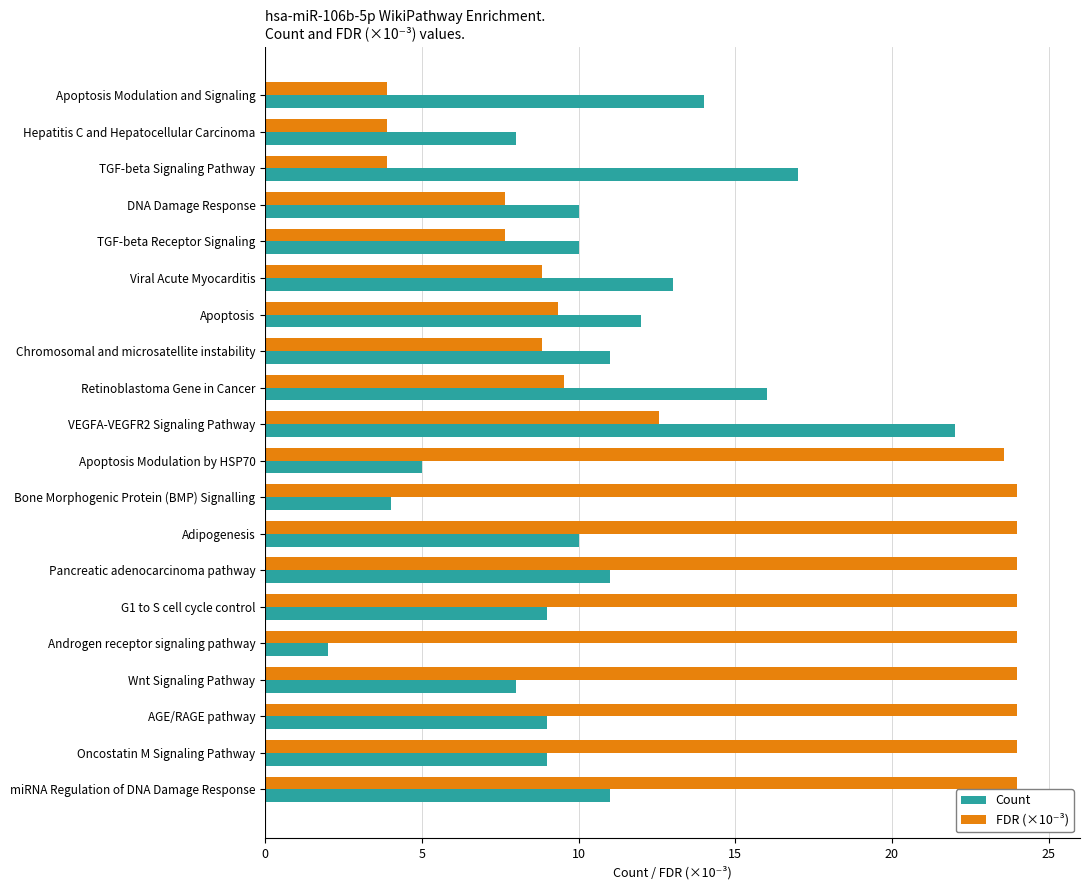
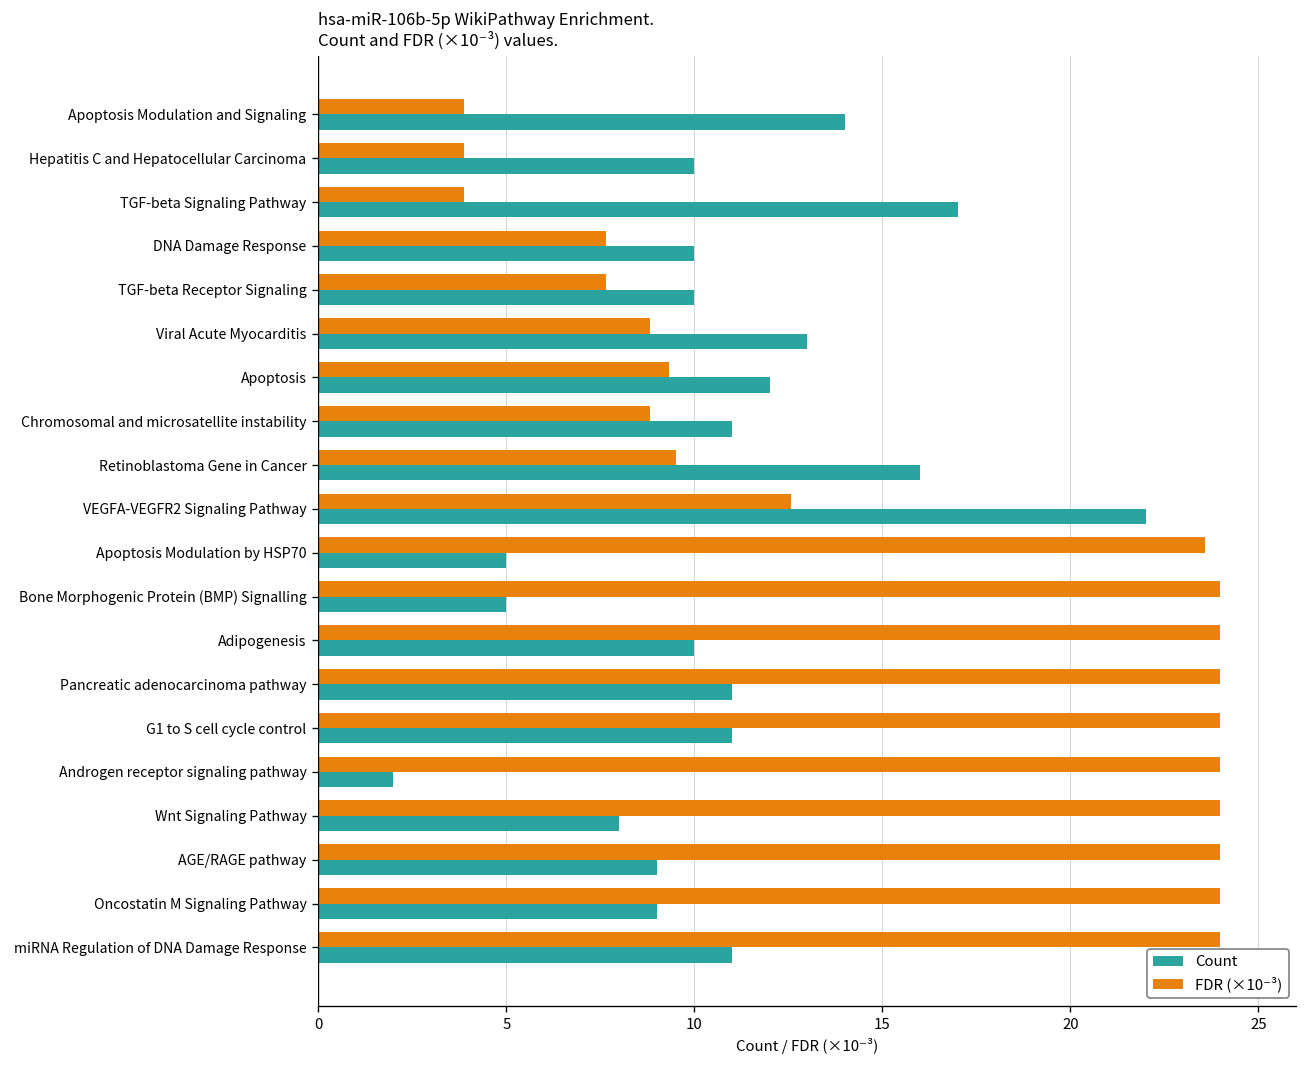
  {
    "Count": {
      "Apoptosis Modulation and Signaling": 14,
-     "Hepatitis C and Hepatocellular Carcinoma": 8,
+     "Hepatitis C and Hepatocellular Carcinoma": 10,
      "TGF-beta Signaling Pathway": 17,
      "DNA Damage Response": 10,
      "TGF-beta Receptor Signaling": 10,
      "Viral Acute Myocarditis": 13,
      "Apoptosis": 12,
      "Chromosomal and microsatellite instability": 11,
      "Retinoblastoma Gene in Cancer": 16,
      "VEGFA-VEGFR2 Signaling Pathway": 22,
      "Apoptosis Modulation by HSP70": 5,
-     "Bone Morphogenic Protein (BMP) Signalling": 4,
+     "Bone Morphogenic Protein (BMP) Signalling": 5,
      "Adipogenesis": 10,
      "Pancreatic adenocarcinoma pathway": 11,
-     "G1 to S cell cycle control": 9,
+     "G1 to S cell cycle control": 11,
      "Androgen receptor signaling pathway": 2,
      "Wnt Signaling Pathway": 8,
      "AGE/RAGE pathway": 9,
      "Oncostatin M Signaling Pathway": 9,
      "miRNA Regulation of DNA Damage Response": 11
    },
    "FDR (×10⁻³)": {
      "Apoptosis Modulation and Signaling": 3.9,
      "Hepatitis C and Hepatocellular Carcinoma": 3.9,
      "TGF-beta Signaling Pathway": 3.9,
      "DNA Damage Response": 7.7,
      "TGF-beta Receptor Signaling": 7.7,
      "Viral Acute Myocarditis": 8.8,
      "Apoptosis": 9.3,
      "Chromosomal and microsatellite instability": 8.8,
      "Retinoblastoma Gene in Cancer": 9.5,
      "VEGFA-VEGFR2 Signaling Pathway": 12.6,
      "Apoptosis Modulation by HSP70": 23.6,
      "Bone Morphogenic Protein (BMP) Signalling": 24,
      "Adipogenesis": 24,
      "Pancreatic adenocarcinoma pathway": 24,
      "G1 to S cell cycle control": 24,
      "Androgen receptor signaling pathway": 24,
      "Wnt Signaling Pathway": 24,
      "AGE/RAGE pathway": 24,
      "Oncostatin M Signaling Pathway": 24,
      "miRNA Regulation of DNA Damage Response": 24
    }
  }
